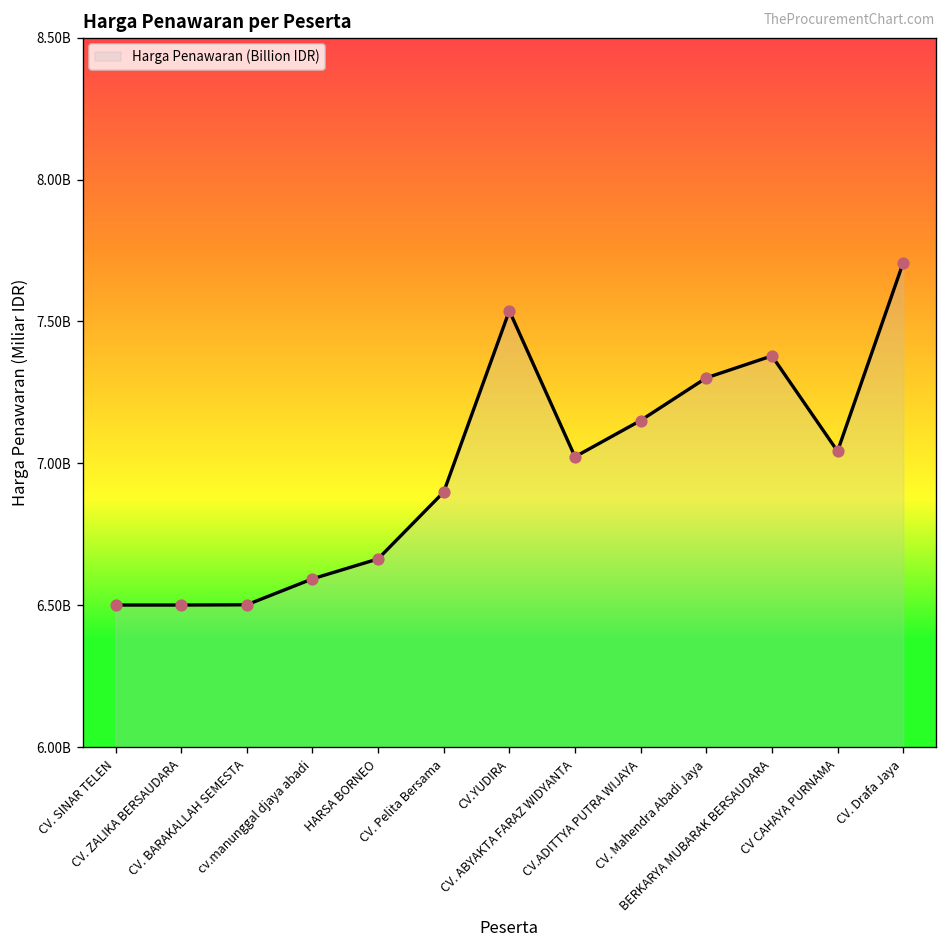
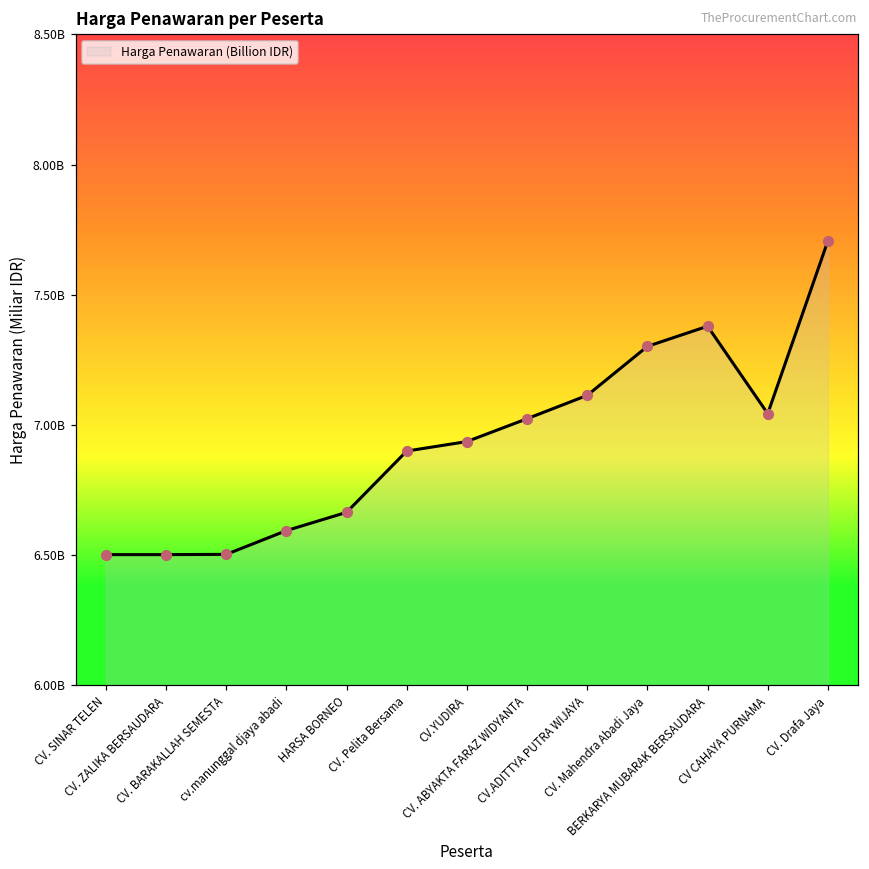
  {
    "CV. SINAR TELEN": 6500000000,
    "CV. ZALIKA BERSAUDARA": 6500000000,
    "CV. BARAKALLAH SEMESTA": 6500000000,
    "cv.manunggal djaya abadi": 6590000000,
    "HARSA BORNEO": 6660000000,
    "CV. Pelita Bersama": 6900000000,
-   "CV.YUDIRA": 7540000000,
+   "CV.YUDIRA": 6940000000,
    "CV. ABYAKTA FARAZ WIDYANTA": 7020000000,
-   "CV.ADITTYA PUTRA WIJAYA": 7150000000,
+   "CV.ADITTYA PUTRA WIJAYA": 7110000000,
    "CV. Mahendra Abadi Jaya": 7300000000,
    "BERKARYA MUBARAK BERSAUDARA": 7380000000,
    "CV CAHAYA PURNAMA": 7040000000,
    "CV. Drafa Jaya": 7710000000
  }
